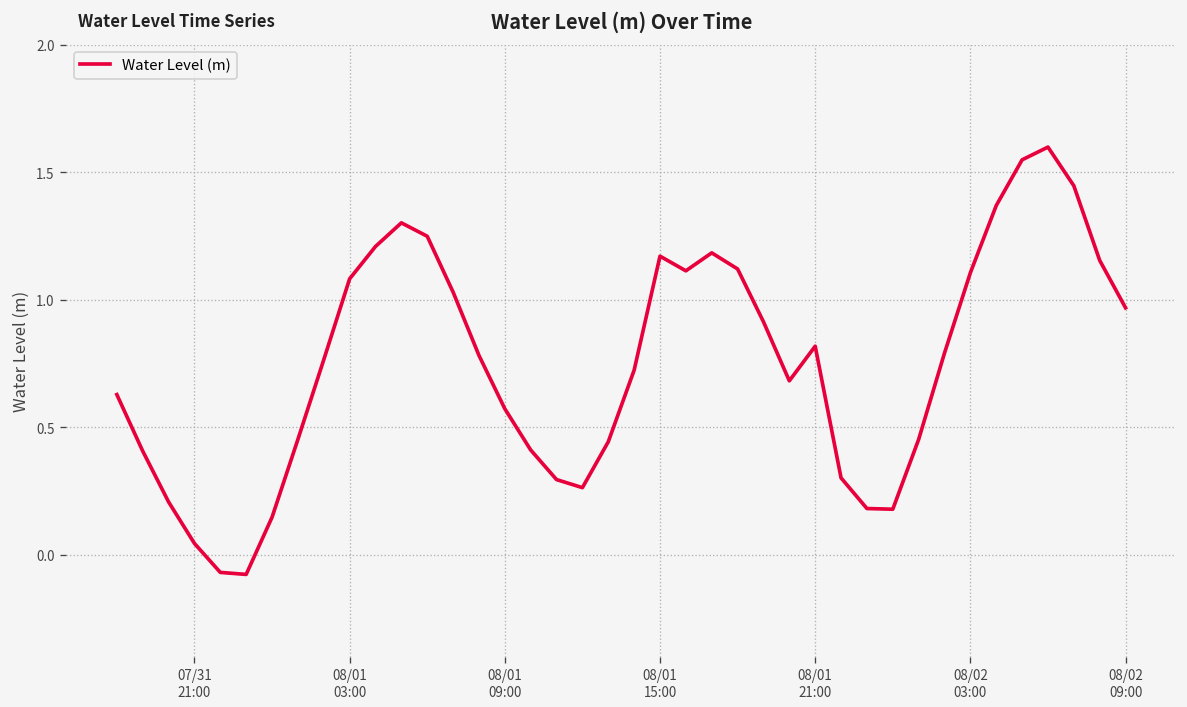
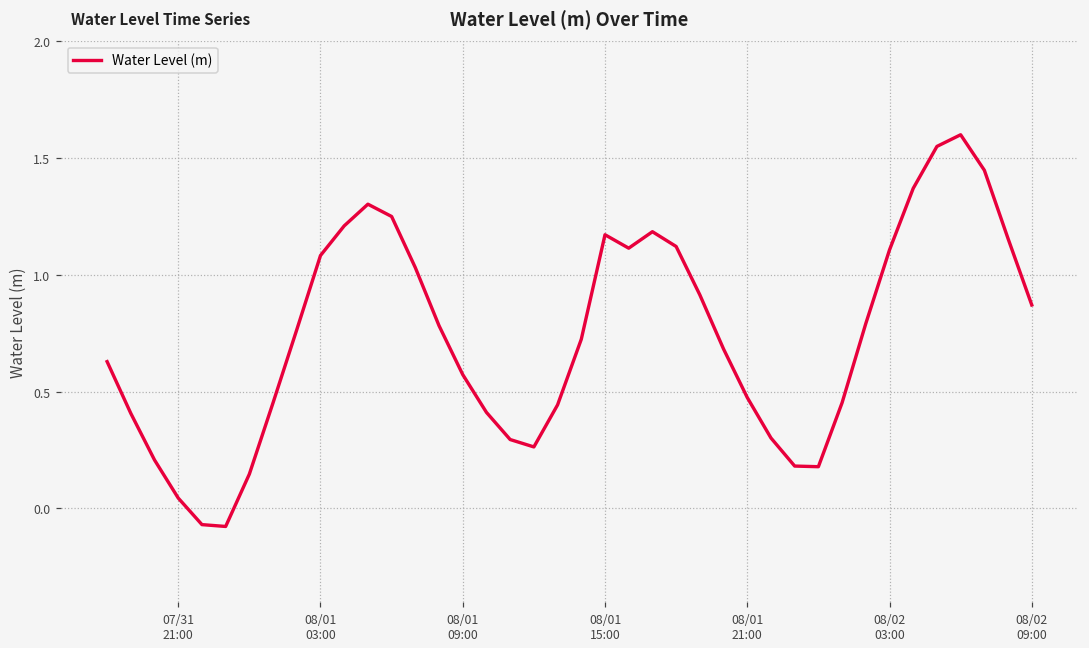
  {
    "07/31 21:00": 0.04,
    "08/01 03:00": 1.08,
    "08/01 09:00": 0.57,
    "08/01 15:00": 1.17,
-   "08/01 21:00": 0.82,
+   "08/01 21:00": 0.47,
    "08/02 03:00": 1.11,
-   "08/02 09:00": 0.97
+   "08/02 09:00": 0.87
  }
